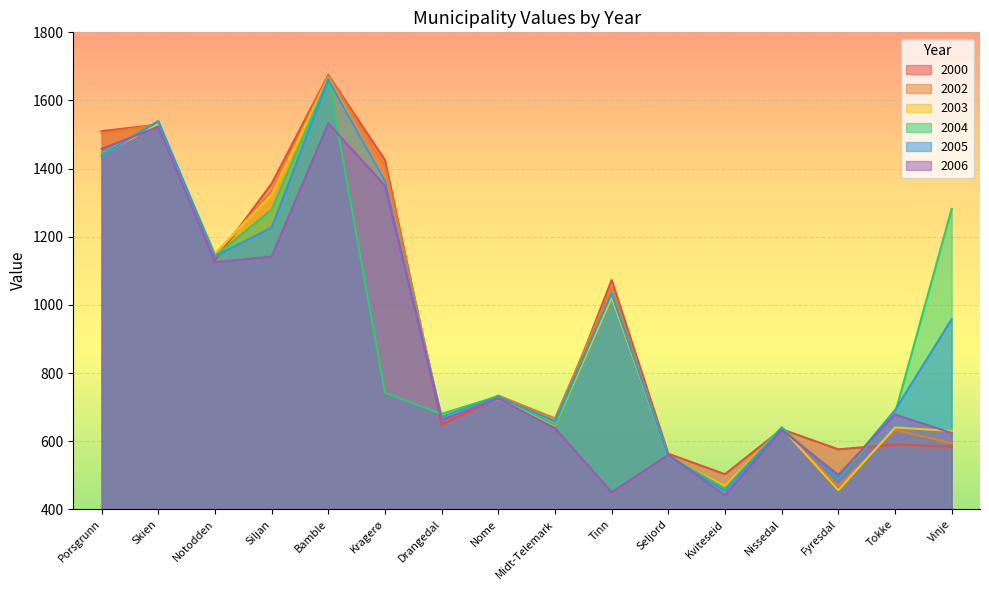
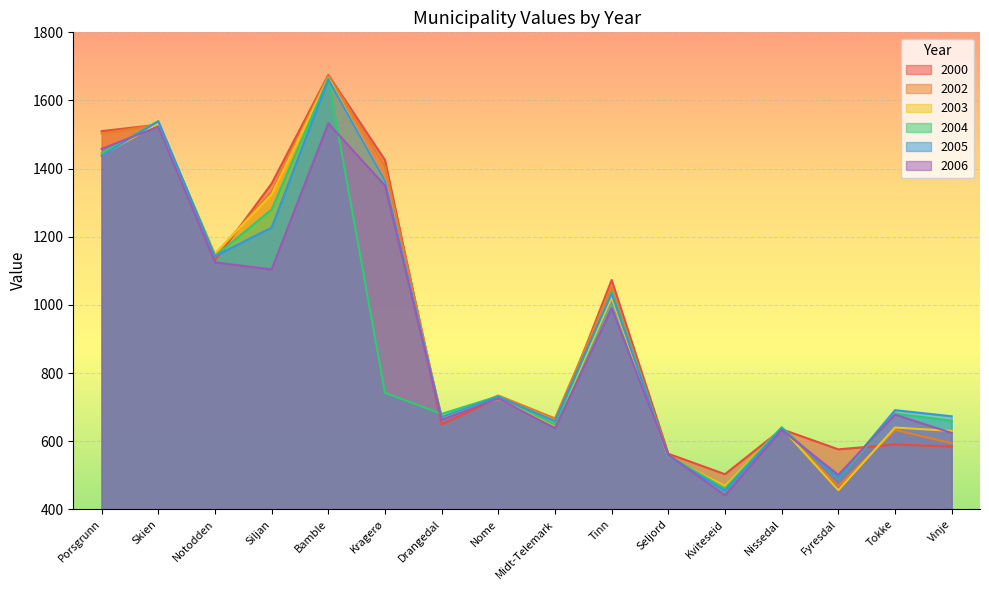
  {
    "2004": {
      "Siljan": 1280,
      "Kragerø": 740,
      "Drangedal": 680,
-     "Vinje": 1280
+     "Vinje": 660
    },
    "2005": {
      "Siljan": 1230,
      "Midt-Telemark": 660,
      "Tokke": 690,
-     "Vinje": 960
+     "Vinje": 670
    },
    "2006": {
      "Porsgrunn": 1460,
-     "Siljan": 1140,
+     "Siljan": 1100,
      "Bamble": 1530,
      "Kragerø": 1350,
      "Midt-Telemark": 640,
-     "Tinn": 450,
+     "Tinn": 990,
      "Kviteseid": 440,
      "Fyresdal": 500
    }
  }
